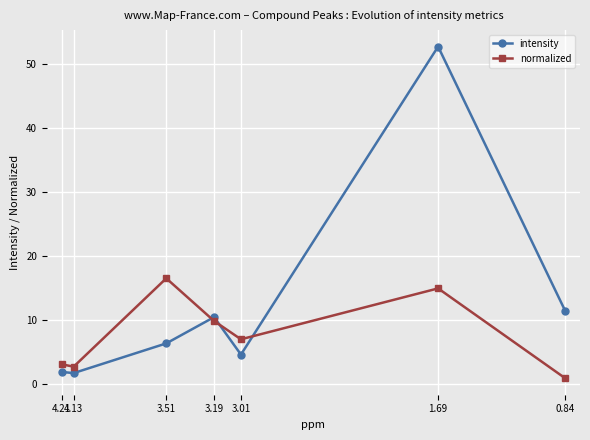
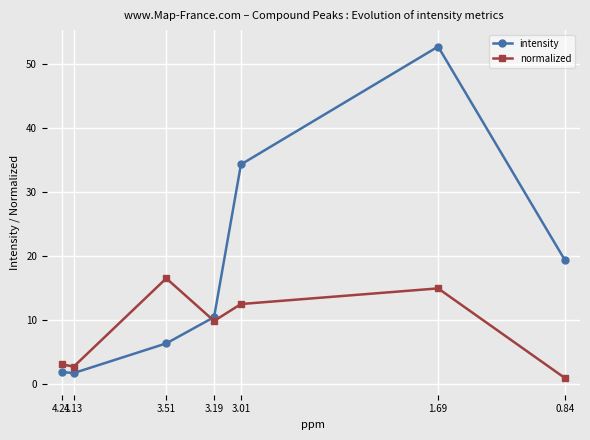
  {
    "intensity": {
      "3.51": 6,
      "3.19": 11,
-     "3.01": 5,
+     "3.01": 34,
      "1.69": 53,
-     "0.84": 12
+     "0.84": 19
    },
    "normalized": {
      "3.51": 17,
      "3.19": 10,
-     "3.01": 7,
+     "3.01": 13,
      "1.69": 15,
      "0.84": 1
    }
  }
